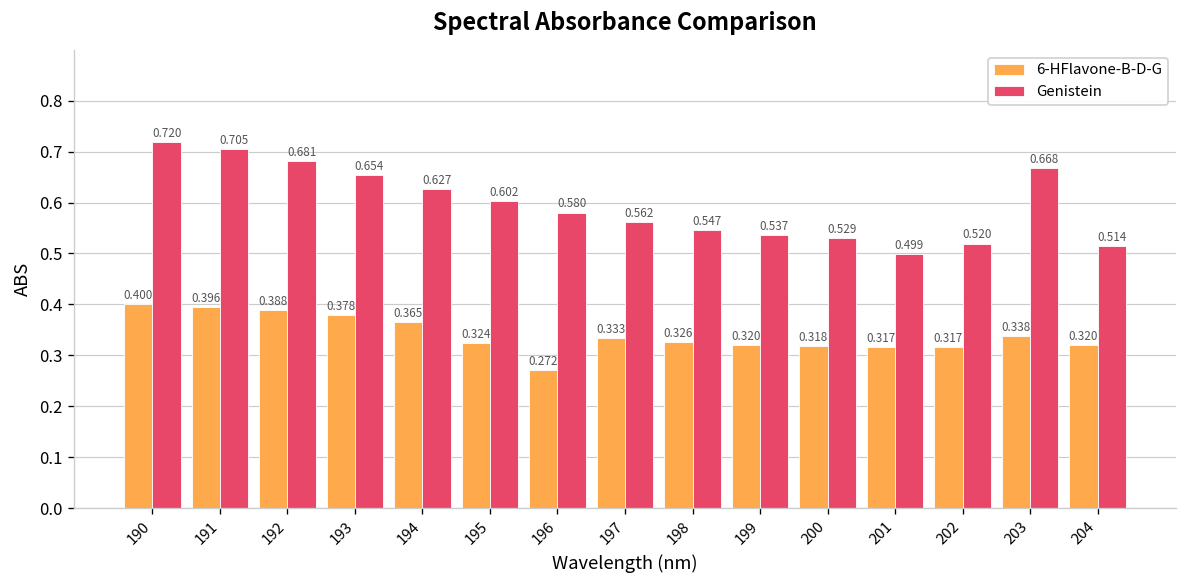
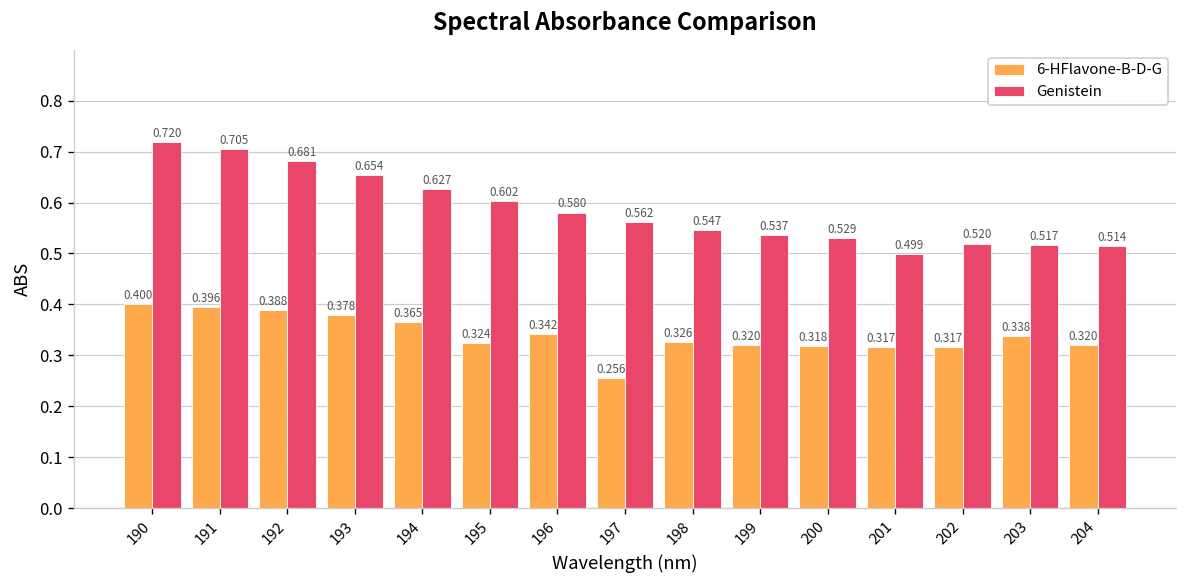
  {
    "6-HFlavone-B-D-G": {
      "190": 0.400,
      "191": 0.396,
      "192": 0.388,
      "193": 0.378,
      "194": 0.365,
      "195": 0.324,
-     "196": 0.272,
-     "197": 0.333,
+     "196": 0.342,
+     "197": 0.256,
      "198": 0.326,
      "199": 0.320,
      "200": 0.318,
      "201": 0.317,
      "202": 0.317,
      "203": 0.338,
      "204": 0.320
    },
    "Genistein": {
      "190": 0.720,
      "191": 0.705,
      "192": 0.681,
      "193": 0.654,
      "194": 0.627,
      "195": 0.602,
      "196": 0.580,
      "197": 0.562,
      "198": 0.547,
      "199": 0.537,
      "200": 0.529,
      "201": 0.499,
      "202": 0.520,
-     "203": 0.668,
+     "203": 0.517,
      "204": 0.514
    }
  }
